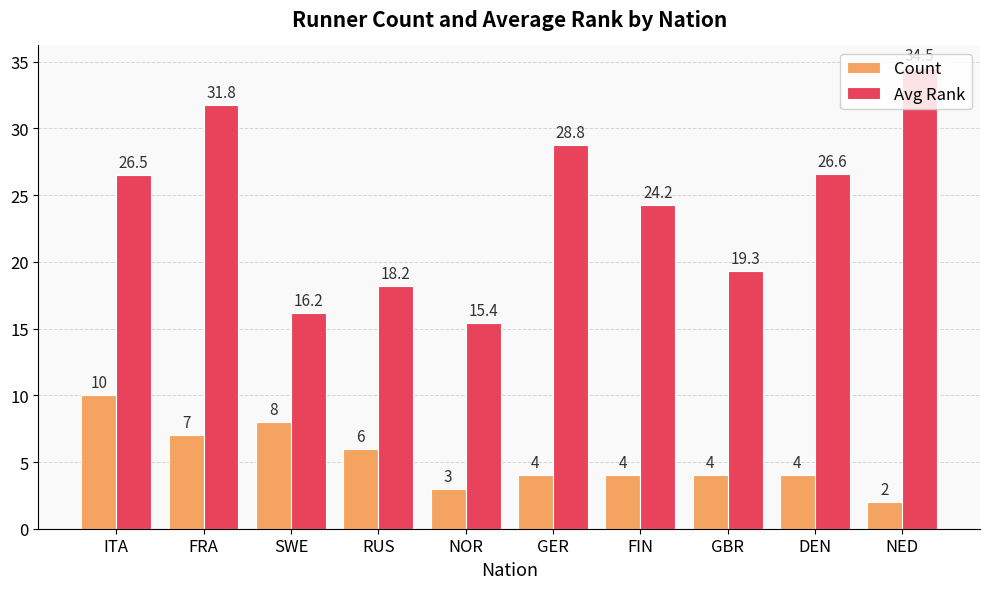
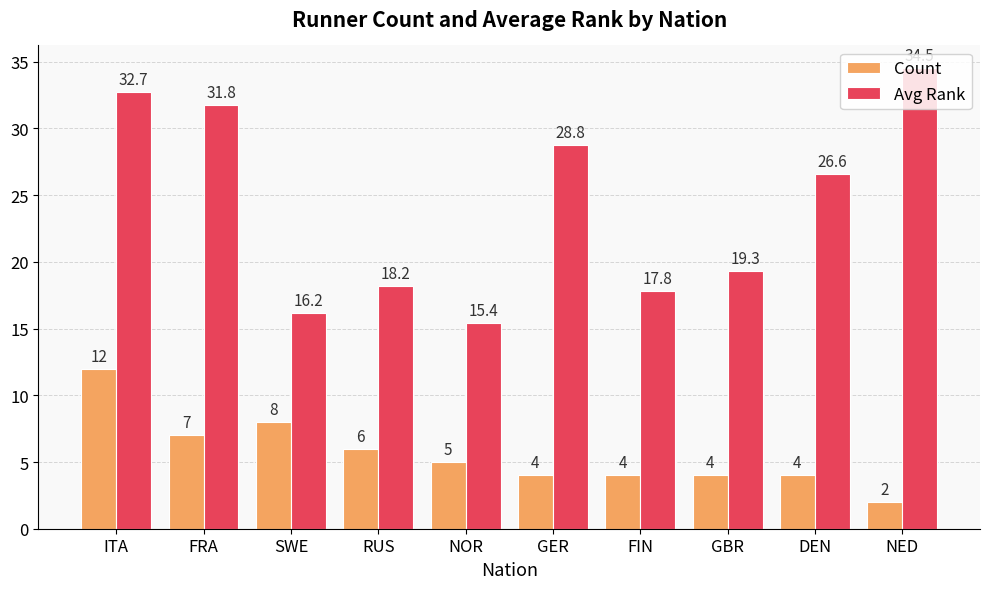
  {
    "Count": {
-     "ITA": 10,
+     "ITA": 12,
      "FRA": 7,
      "SWE": 8,
      "RUS": 6,
-     "NOR": 3,
+     "NOR": 5,
      "GER": 4,
      "FIN": 4,
      "GBR": 4,
      "DEN": 4,
      "NED": 2
    },
    "Avg Rank": {
-     "ITA": 26.5,
+     "ITA": 32.7,
      "FRA": 31.8,
      "SWE": 16.2,
      "RUS": 18.2,
      "NOR": 15.4,
      "GER": 28.8,
-     "FIN": 24.2,
+     "FIN": 17.8,
      "GBR": 19.3,
      "DEN": 26.6
    }
  }
